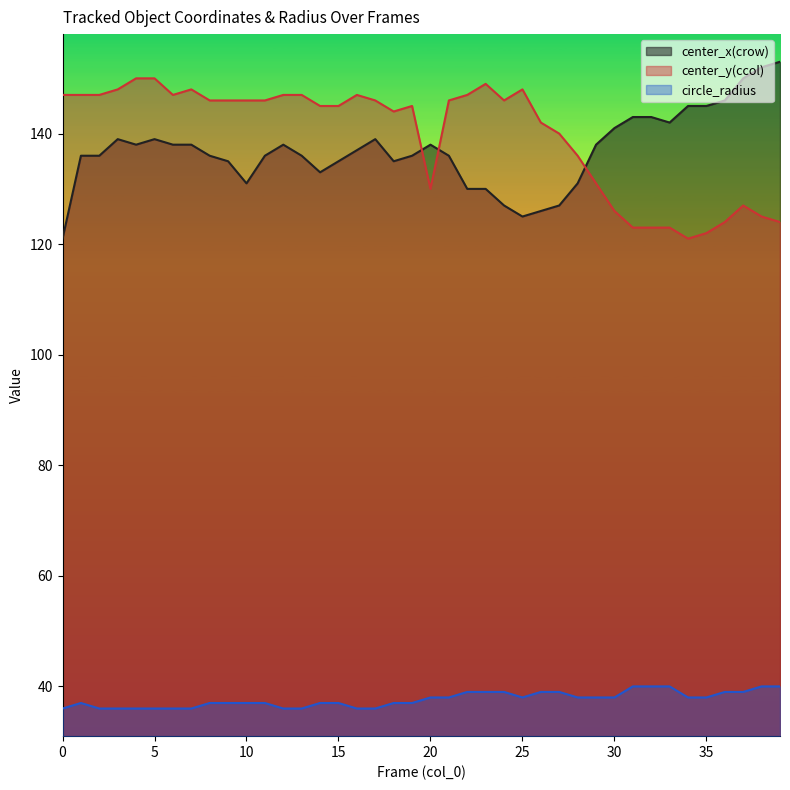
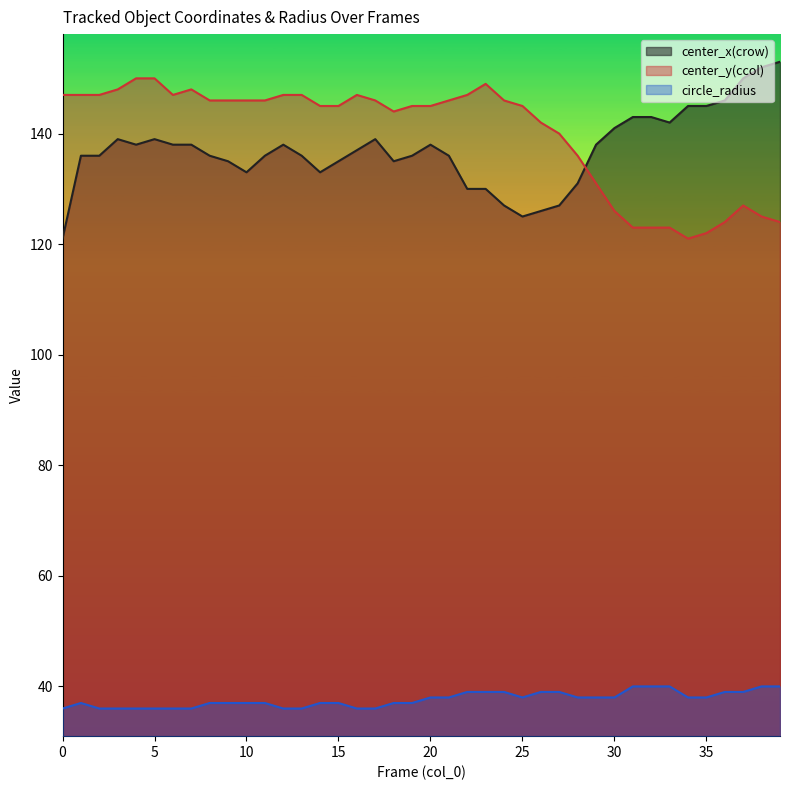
  {
    "center_x(crow)": {
      "0": 121,
      "5": 139,
-     "10": 131,
+     "10": 133,
      "15": 135,
      "20": 138,
      "25": 125,
      "30": 141,
      "35": 145
    },
    "center_y(ccol)": {
      "0": 147,
      "5": 150,
      "10": 146,
      "15": 145,
-     "20": 130,
-     "25": 148,
+     "20": 145,
+     "25": 145,
      "30": 126,
      "35": 122
    },
    "circle_radius": {
      "0": 36,
      "5": 36,
      "10": 37,
      "15": 37,
      "20": 38,
      "25": 38,
      "30": 38,
      "35": 38
    }
  }
